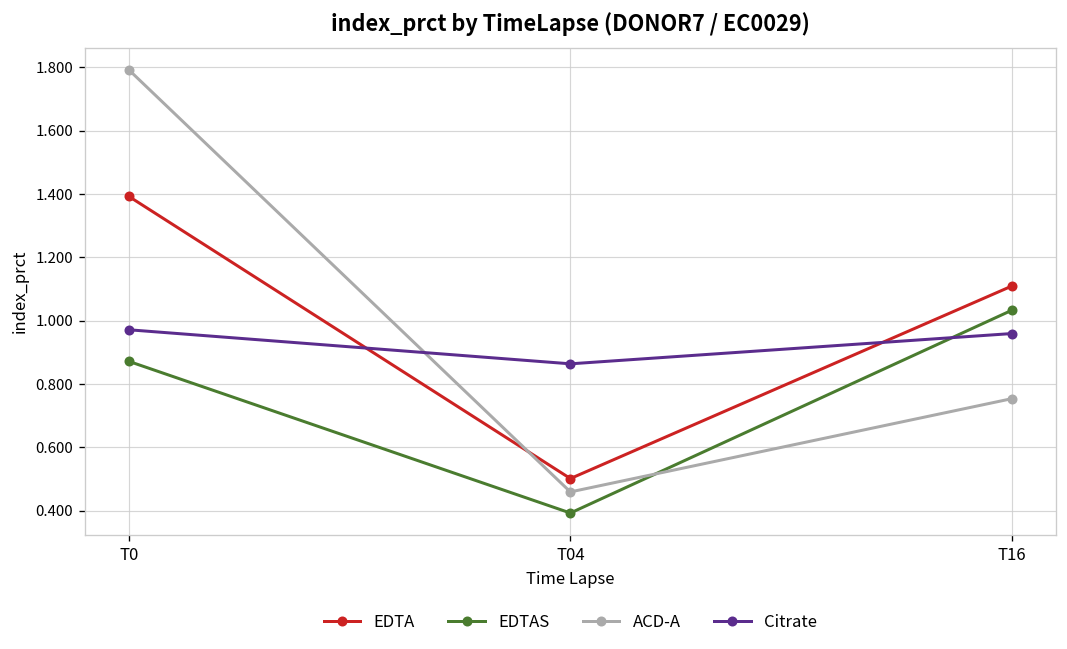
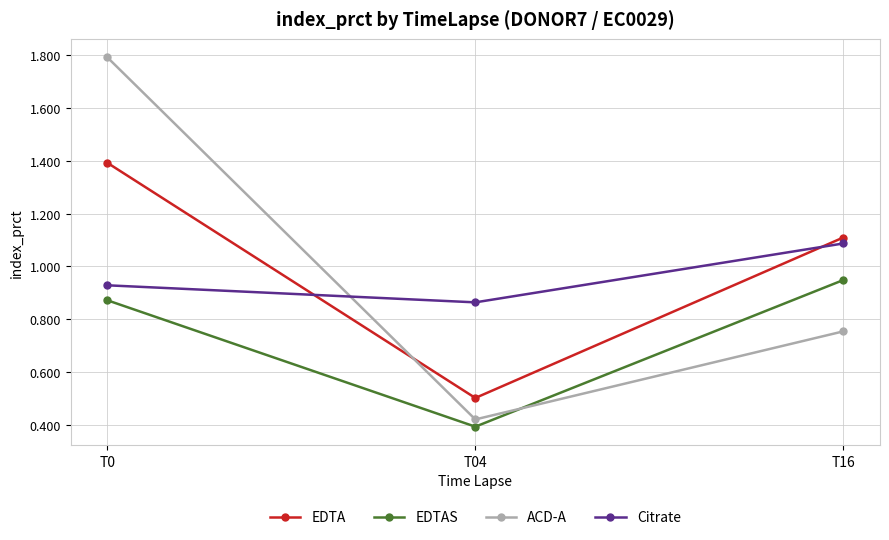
  {
    "EDTA": {
      "T0": 1.39,
      "T04": 0.50,
      "T16": 1.11
    },
    "EDTAS": {
      "T0": 0.87,
      "T04": 0.39,
-     "T16": 1.03
+     "T16": 0.95
    },
    "ACD-A": {
      "T0": 1.79,
-     "T04": 0.46,
+     "T04": 0.42,
      "T16": 0.75
    },
    "Citrate": {
-     "T0": 0.97,
+     "T0": 0.93,
      "T04": 0.86,
-     "T16": 0.96
+     "T16": 1.09
    }
  }
